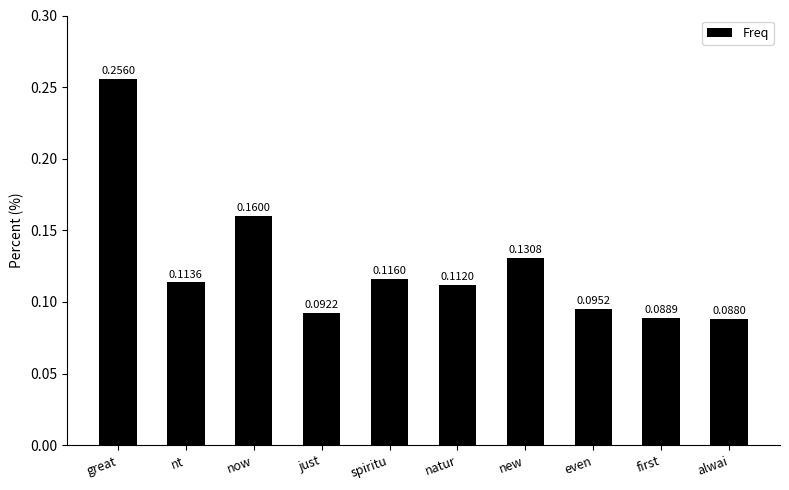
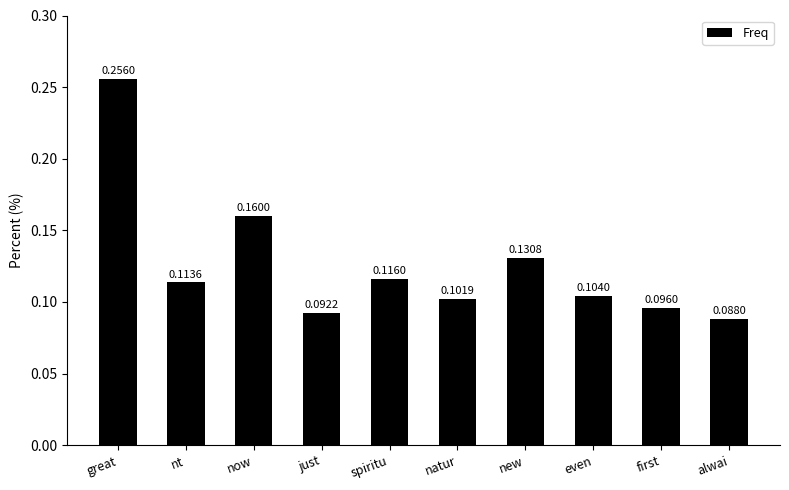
  {
    "great": 0.2560,
    "nt": 0.1136,
    "now": 0.1600,
    "just": 0.0922,
    "spiritu": 0.1160,
-   "natur": 0.1120,
+   "natur": 0.1019,
    "new": 0.1308,
-   "even": 0.0952,
-   "first": 0.0889,
+   "even": 0.1040,
+   "first": 0.0960,
    "alwai": 0.0880
  }
